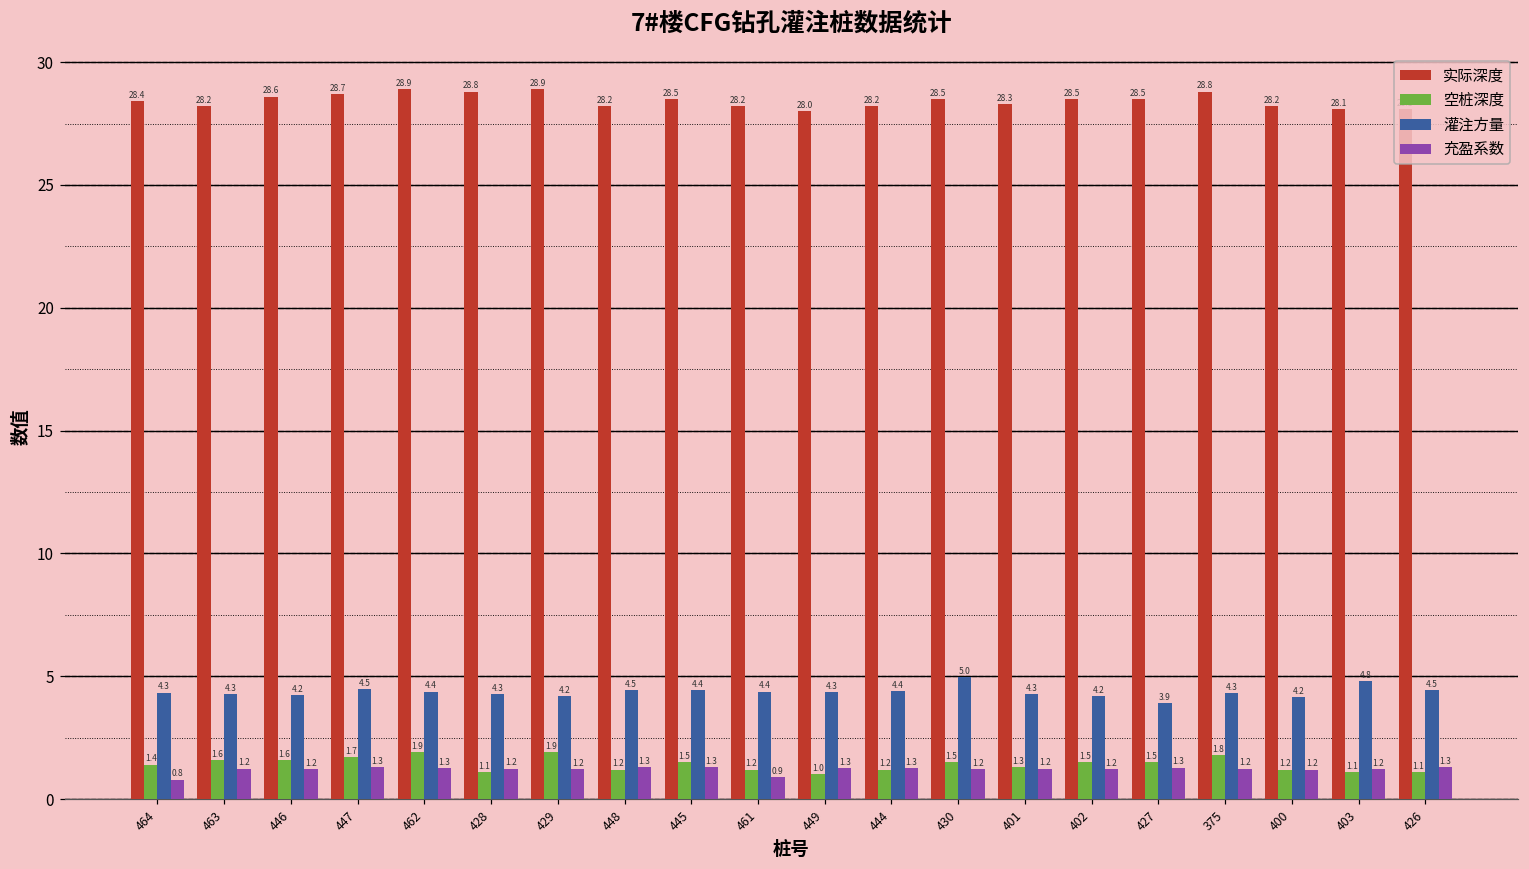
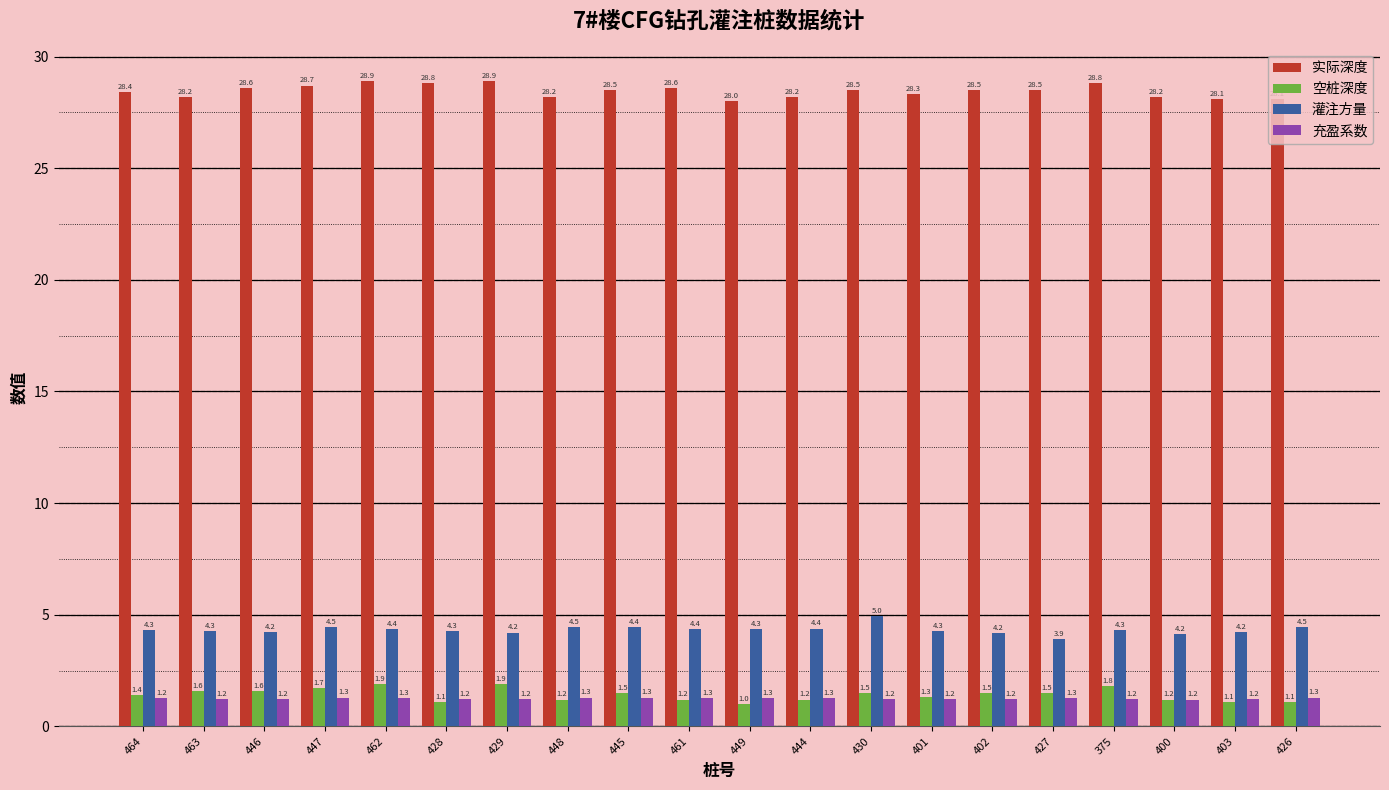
  {
    "实际深度": {
      "464": 28.4,
      "463": 28.2,
      "446": 28.6,
      "447": 28.7,
      "462": 28.9,
      "428": 28.8,
      "429": 28.9,
      "448": 28.2,
      "445": 28.5,
-     "461": 28.2,
+     "461": 28.6,
      "449": 28.0,
      "444": 28.2,
      "430": 28.5,
      "401": 28.3,
      "402": 28.5,
      "427": 28.5,
      "375": 28.8,
      "400": 28.2,
      "403": 28.1
    },
    "空桩深度": {
      "464": 1.4,
      "463": 1.6,
      "446": 1.6,
      "447": 1.7,
      "462": 1.9,
      "428": 1.1,
      "429": 1.9,
      "448": 1.2,
      "445": 1.5,
      "461": 1.2,
      "449": 1.0,
      "444": 1.2,
      "430": 1.5,
      "401": 1.3,
      "402": 1.5,
      "427": 1.5,
      "375": 1.8,
      "400": 1.2,
      "403": 1.1,
      "426": 1.1
    },
    "灌注方量": {
      "464": 4.3,
      "463": 4.3,
      "446": 4.2,
      "447": 4.5,
      "462": 4.4,
      "428": 4.3,
      "429": 4.2,
      "448": 4.5,
      "445": 4.4,
      "461": 4.4,
      "449": 4.3,
      "444": 4.4,
      "430": 5.0,
      "401": 4.3,
      "402": 4.2,
      "427": 3.9,
      "375": 4.3,
      "400": 4.2,
-     "403": 4.8,
+     "403": 4.2,
      "426": 4.5
    },
    "充盈系数": {
-     "464": 0.8,
+     "464": 1.2,
      "463": 1.2,
      "446": 1.2,
      "447": 1.3,
      "462": 1.3,
      "428": 1.2,
      "429": 1.2,
      "448": 1.3,
      "445": 1.3,
-     "461": 0.9,
+     "461": 1.3,
      "449": 1.3,
      "444": 1.3,
      "430": 1.2,
      "401": 1.2,
      "402": 1.2,
      "427": 1.3,
      "375": 1.2,
      "400": 1.2,
      "403": 1.2,
      "426": 1.3
    }
  }
